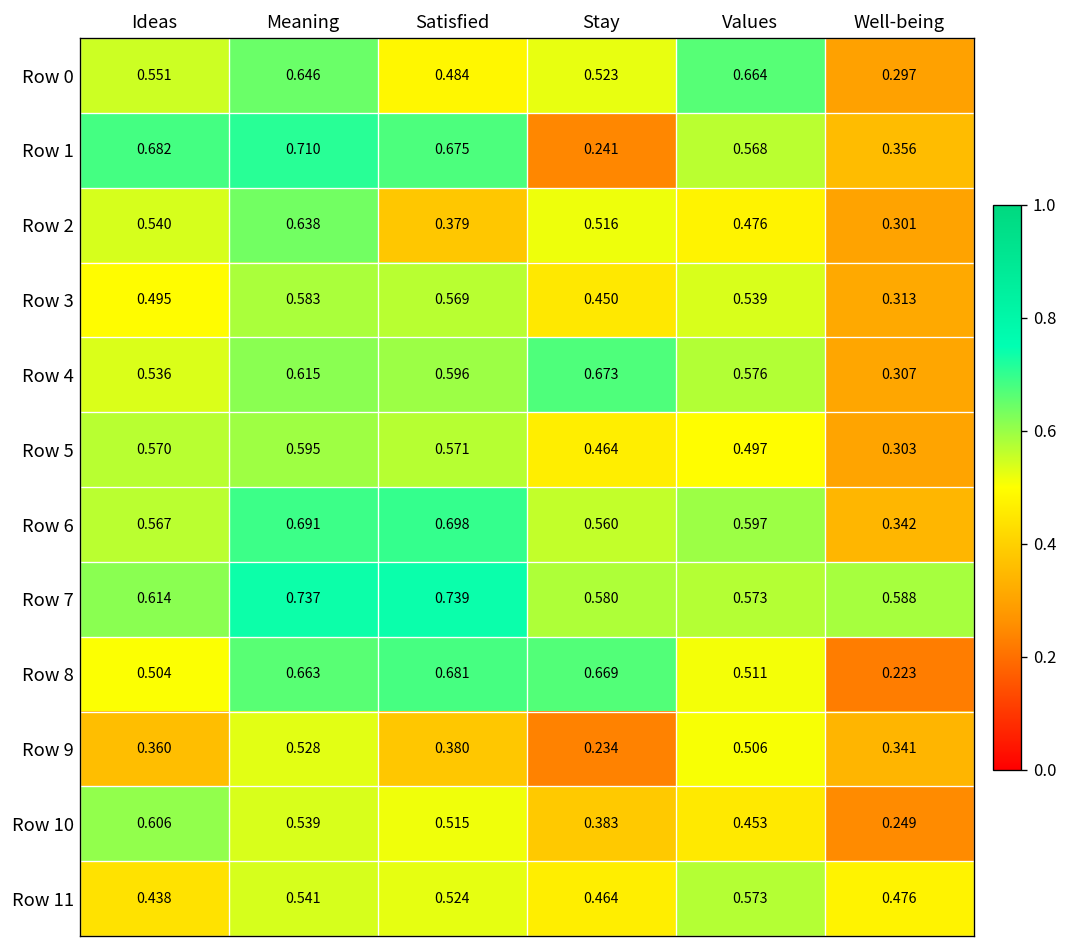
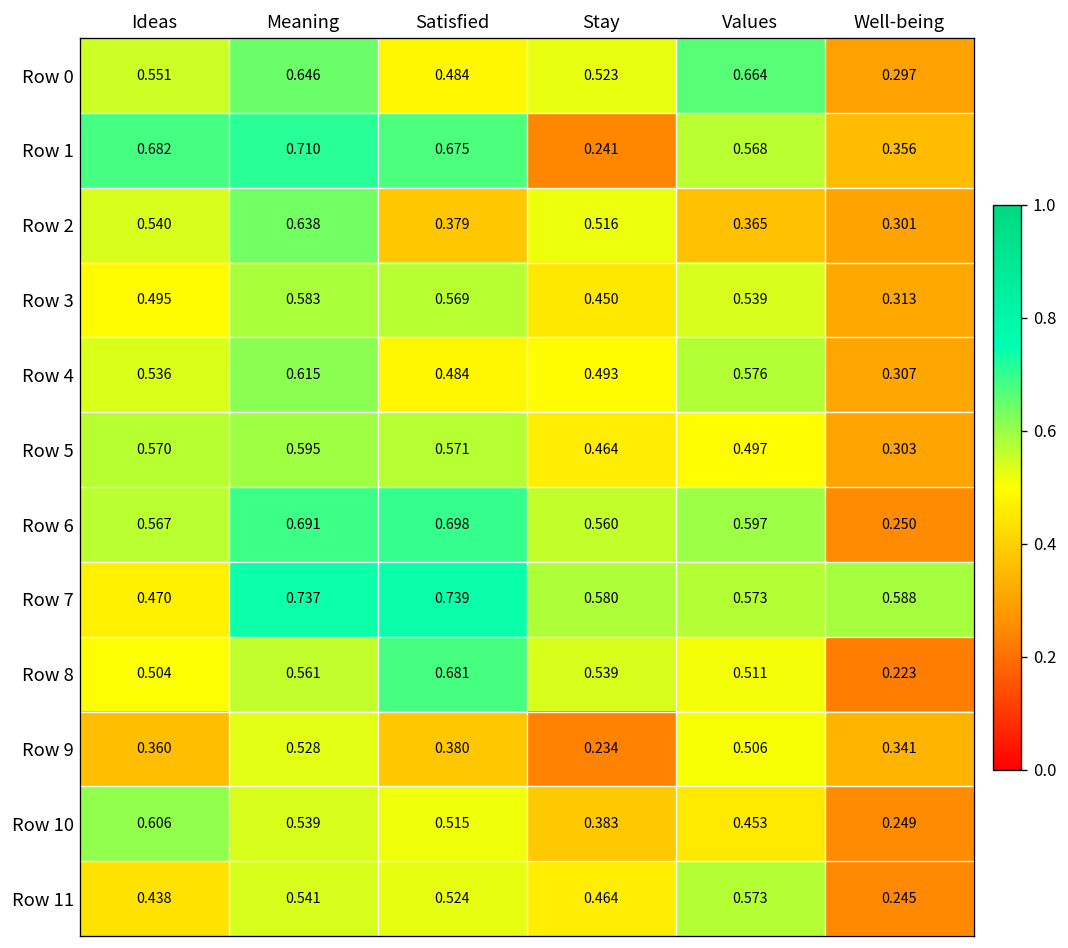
  {
    "Row 0": {
      "Ideas": 0.551,
      "Meaning": 0.646,
      "Satisfied": 0.484,
      "Stay": 0.523,
      "Values": 0.664,
      "Well-being": 0.297
    },
    "Row 1": {
      "Ideas": 0.682,
      "Meaning": 0.710,
      "Satisfied": 0.675,
      "Stay": 0.241,
      "Values": 0.568,
      "Well-being": 0.356
    },
    "Row 2": {
      "Ideas": 0.540,
      "Meaning": 0.638,
      "Satisfied": 0.379,
      "Stay": 0.516,
-     "Values": 0.476,
+     "Values": 0.365,
      "Well-being": 0.301
    },
    "Row 3": {
      "Ideas": 0.495,
      "Meaning": 0.583,
      "Satisfied": 0.569,
      "Stay": 0.450,
      "Values": 0.539,
      "Well-being": 0.313
    },
    "Row 4": {
      "Ideas": 0.536,
      "Meaning": 0.615,
-     "Satisfied": 0.596,
-     "Stay": 0.673,
+     "Satisfied": 0.484,
+     "Stay": 0.493,
      "Values": 0.576,
      "Well-being": 0.307
    },
    "Row 5": {
      "Ideas": 0.570,
      "Meaning": 0.595,
      "Satisfied": 0.571,
      "Stay": 0.464,
      "Values": 0.497,
      "Well-being": 0.303
    },
    "Row 6": {
      "Ideas": 0.567,
      "Meaning": 0.691,
      "Satisfied": 0.698,
      "Stay": 0.560,
      "Values": 0.597,
-     "Well-being": 0.342
+     "Well-being": 0.250
    },
    "Row 7": {
-     "Ideas": 0.614,
+     "Ideas": 0.470,
      "Meaning": 0.737,
      "Satisfied": 0.739,
      "Stay": 0.580,
      "Values": 0.573,
      "Well-being": 0.588
    },
    "Row 8": {
      "Ideas": 0.504,
-     "Meaning": 0.663,
+     "Meaning": 0.561,
      "Satisfied": 0.681,
-     "Stay": 0.669,
+     "Stay": 0.539,
      "Values": 0.511,
      "Well-being": 0.223
    },
    "Row 9": {
      "Ideas": 0.360,
      "Meaning": 0.528,
      "Satisfied": 0.380,
      "Stay": 0.234,
      "Values": 0.506,
      "Well-being": 0.341
    },
    "Row 10": {
      "Ideas": 0.606,
      "Meaning": 0.539,
      "Satisfied": 0.515,
      "Stay": 0.383,
      "Values": 0.453,
      "Well-being": 0.249
    },
    "Row 11": {
      "Ideas": 0.438,
      "Meaning": 0.541,
      "Satisfied": 0.524,
      "Stay": 0.464,
      "Values": 0.573,
-     "Well-being": 0.476
+     "Well-being": 0.245
    }
  }
